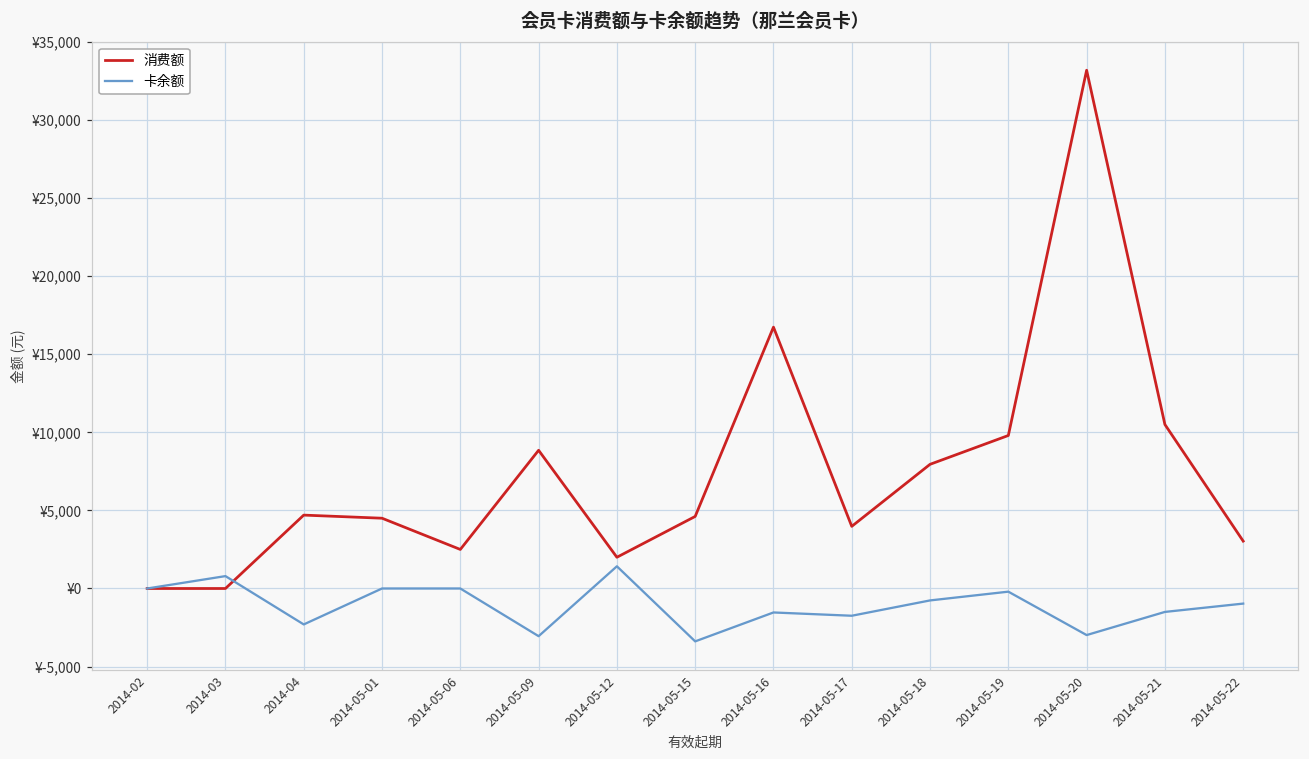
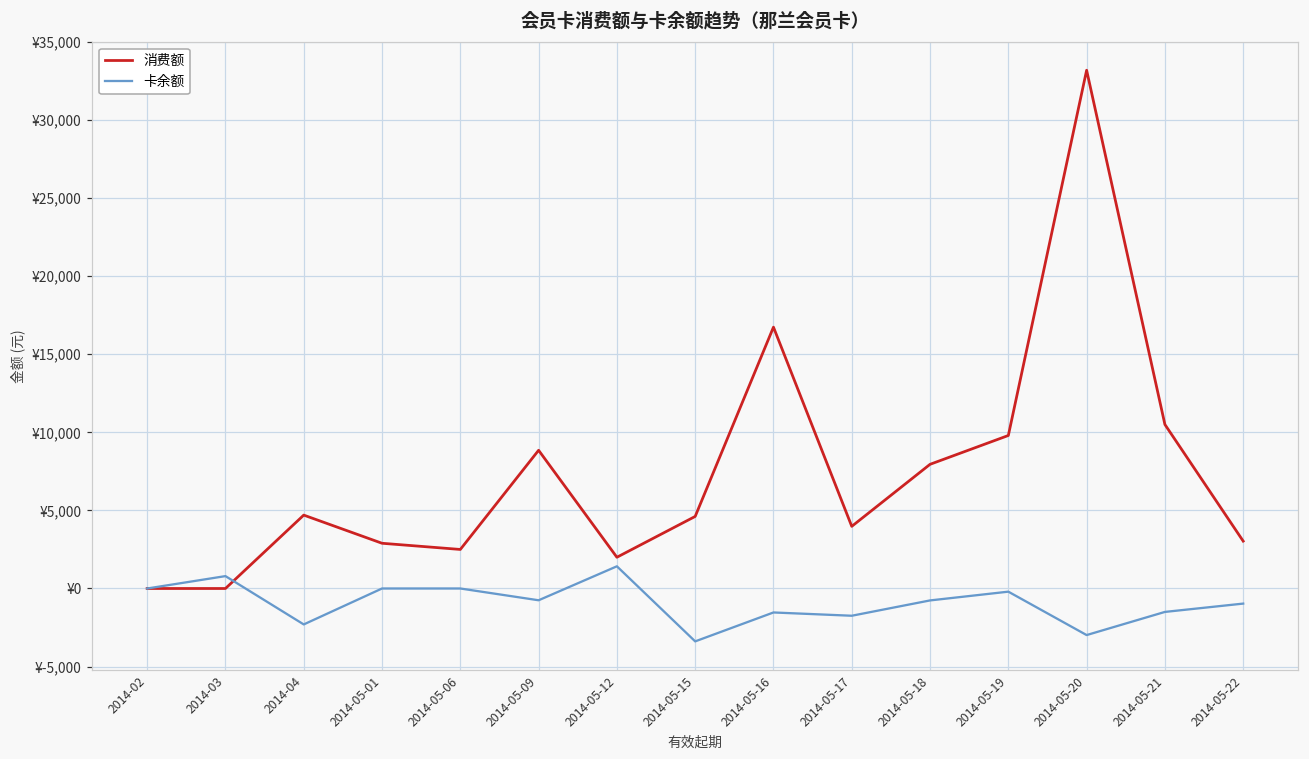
  {
    "消费额": {
      "2014-03": "¥0",
      "2014-04": "¥4,700",
-     "2014-05-01": "¥4,500",
+     "2014-05-01": "¥2,900",
      "2014-05-06": "¥2,500",
      "2014-05-09": "¥8,900",
      "2014-05-12": "¥2,000",
      "2014-05-15": "¥4,600",
      "2014-05-16": "¥16,700",
      "2014-05-17": "¥4,000",
      "2014-05-18": "¥8,000",
      "2014-05-19": "¥9,800",
      "2014-05-20": "¥33,200",
      "2014-05-21": "¥10,500",
      "2014-05-22": "¥3,000"
    },
    "卡余额": {
      "2014-03": "¥800",
      "2014-04": "¥-2,300",
      "2014-05-01": "¥0",
      "2014-05-06": "¥0",
-     "2014-05-09": "¥-3,100",
+     "2014-05-09": "¥-800",
      "2014-05-12": "¥1,400",
      "2014-05-15": "¥-3,400",
      "2014-05-16": "¥-1,500",
      "2014-05-17": "¥-1,700",
      "2014-05-18": "¥-800",
      "2014-05-19": "¥-200",
      "2014-05-20": "¥-3,000",
      "2014-05-21": "¥-1,500",
      "2014-05-22": "¥-1,000"
    }
  }
